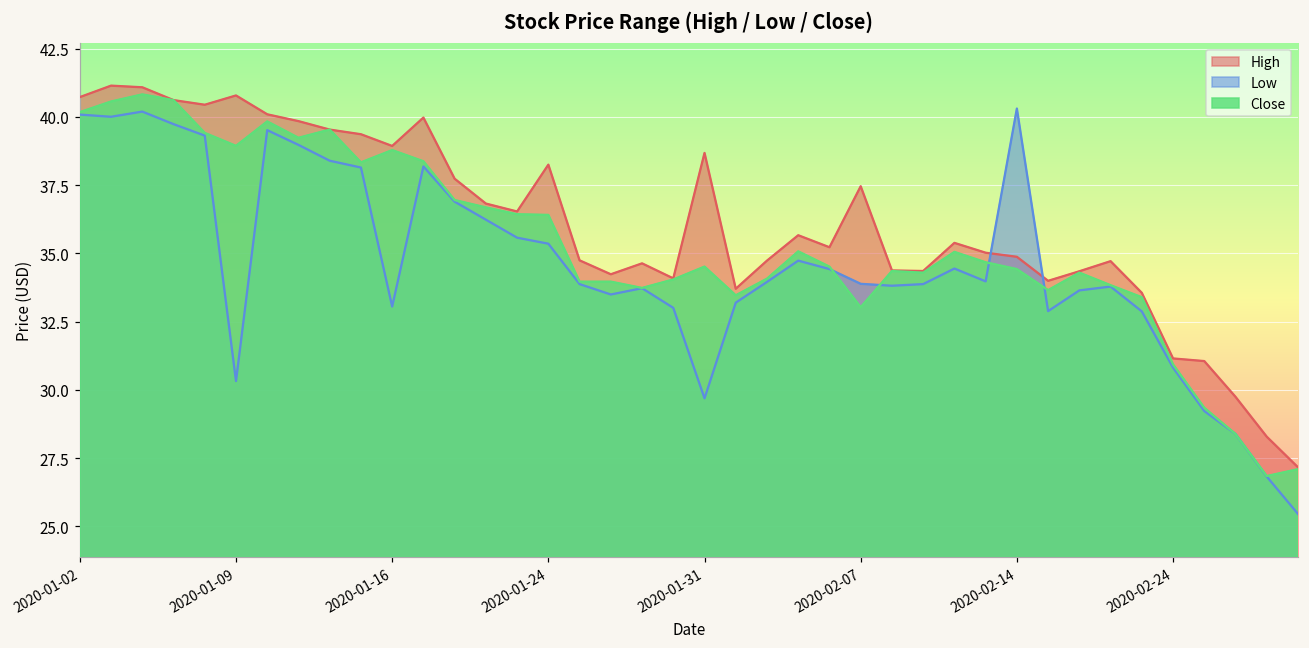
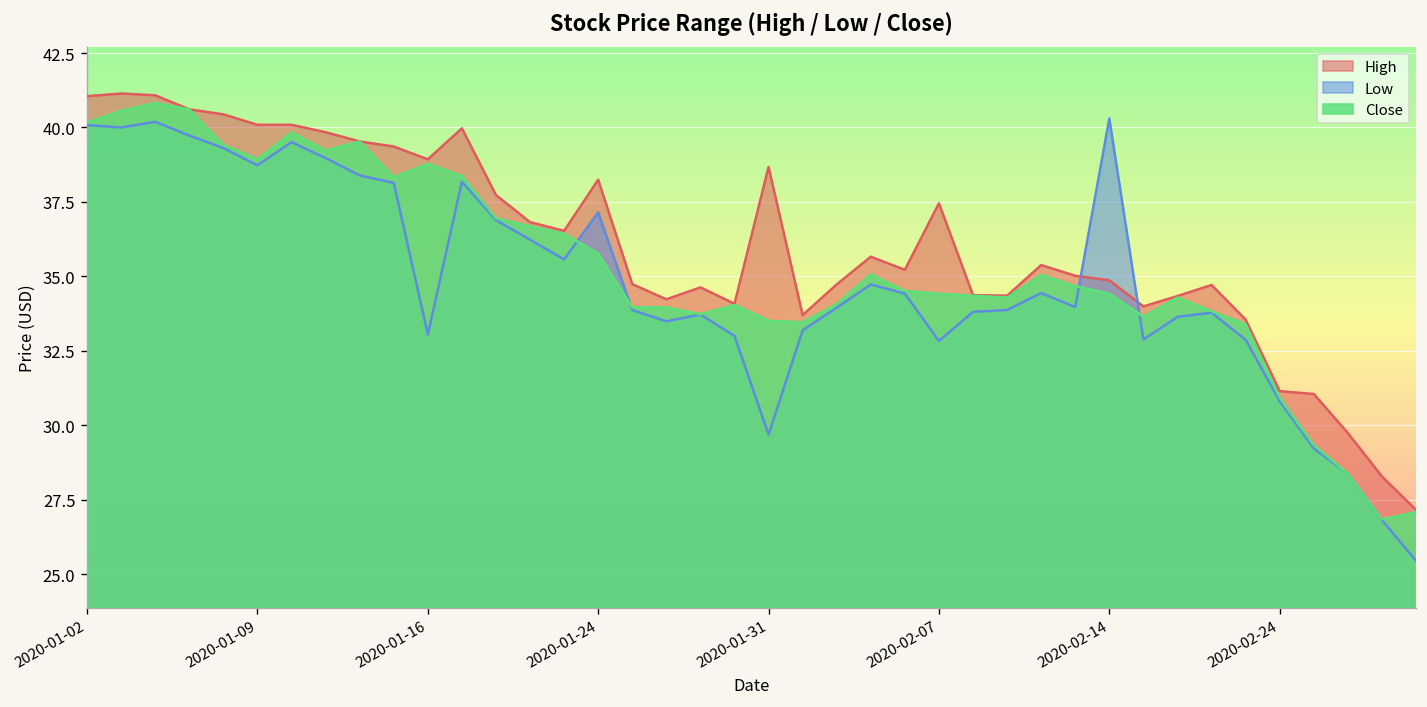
  {
    "High": {
-     "2020-01-02": 40.7,
-     "2020-01-09": 40.8,
+     "2020-01-02": 41.1,
+     "2020-01-09": 40.1,
      "2020-01-16": 38.9,
      "2020-01-24": 38.2,
      "2020-01-31": 38.7,
      "2020-02-07": 37.5,
      "2020-02-14": 34.9,
      "2020-02-24": 31.1
    },
    "Low": {
-     "2020-01-09": 30.3,
+     "2020-01-09": 38.7,
      "2020-01-16": 33.0,
-     "2020-01-24": 35.3,
+     "2020-01-24": 37.1,
      "2020-01-31": 29.7,
-     "2020-02-07": 33.9,
+     "2020-02-07": 32.8,
      "2020-02-14": 40.3,
      "2020-02-24": 30.8
    },
    "Close": {
      "2020-01-09": 38.9,
      "2020-01-16": 38.8,
-     "2020-01-24": 36.4,
-     "2020-01-31": 34.5,
-     "2020-02-07": 33.0,
+     "2020-01-24": 35.8,
+     "2020-01-31": 33.5,
+     "2020-02-07": 34.4,
      "2020-02-14": 34.4,
      "2020-02-24": 30.9
    }
  }
